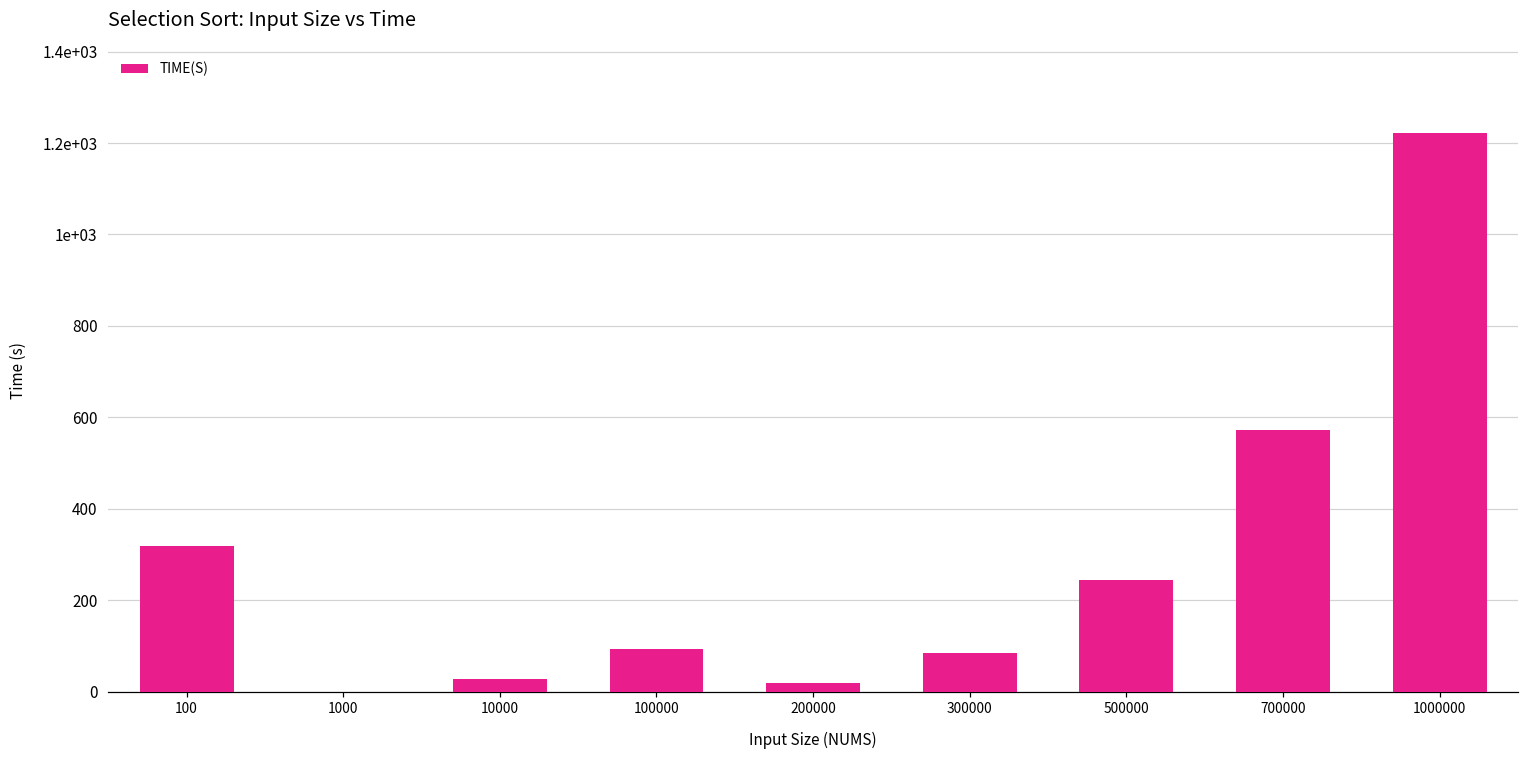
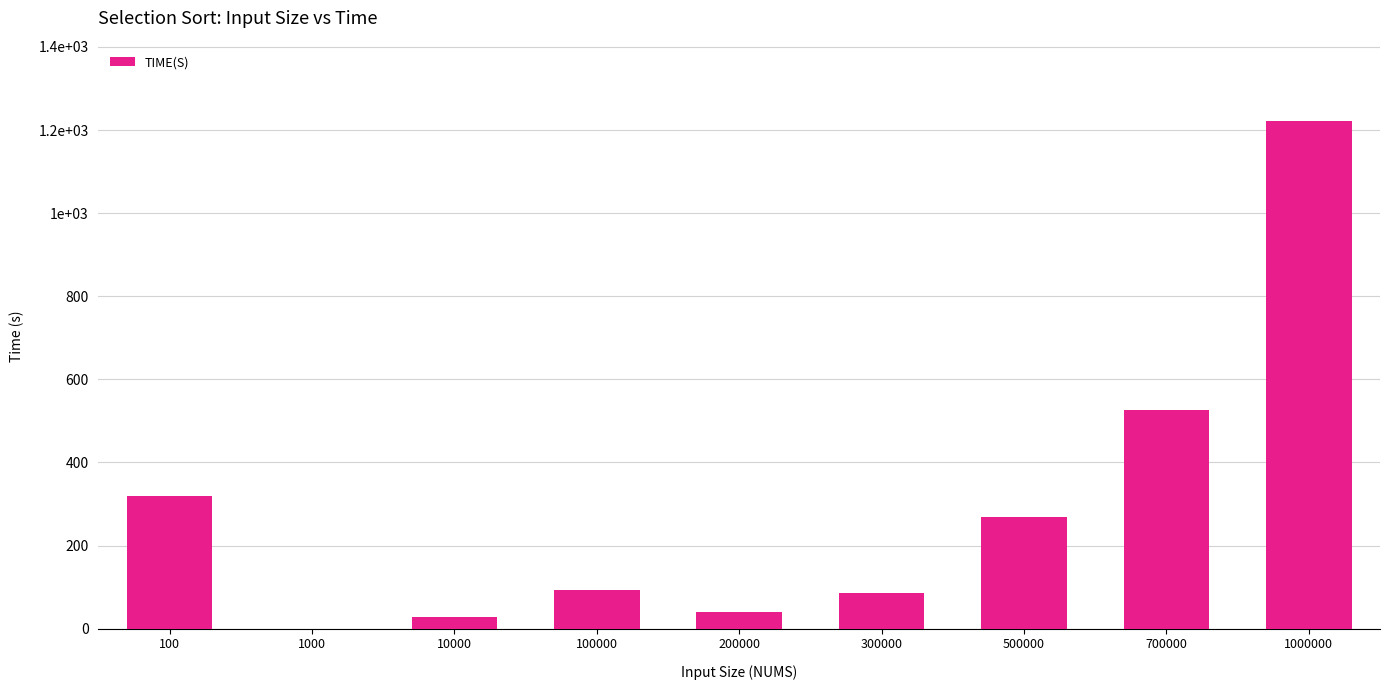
  {
    "100": 320,
    "10000": 30,
    "100000": 90,
-   "200000": 20,
+   "200000": 40,
    "300000": 80,
-   "500000": 240,
-   "700000": 570,
+   "500000": 270,
+   "700000": 530,
    "1000000": 1220
  }
